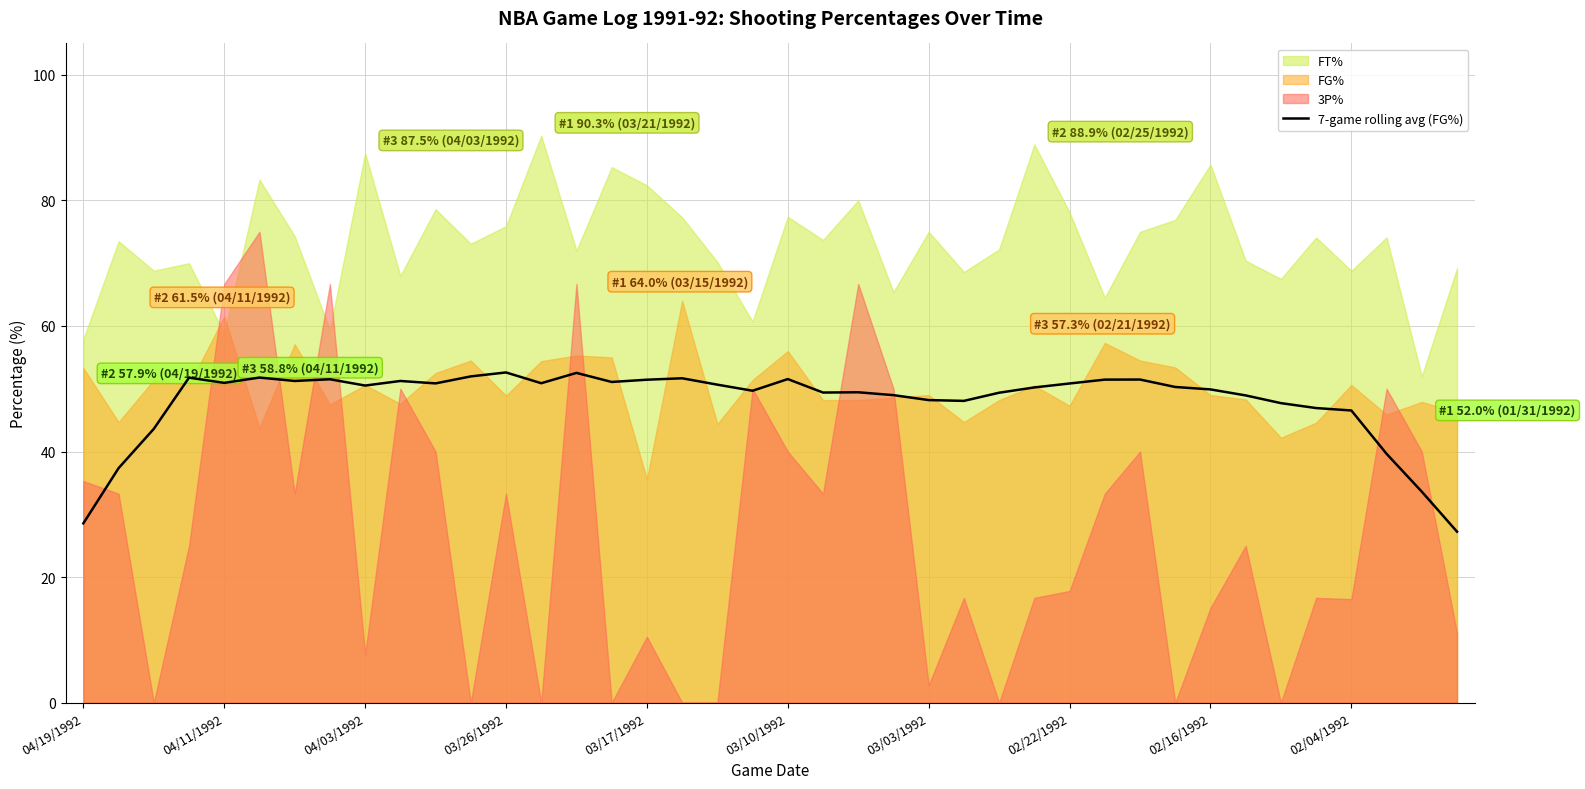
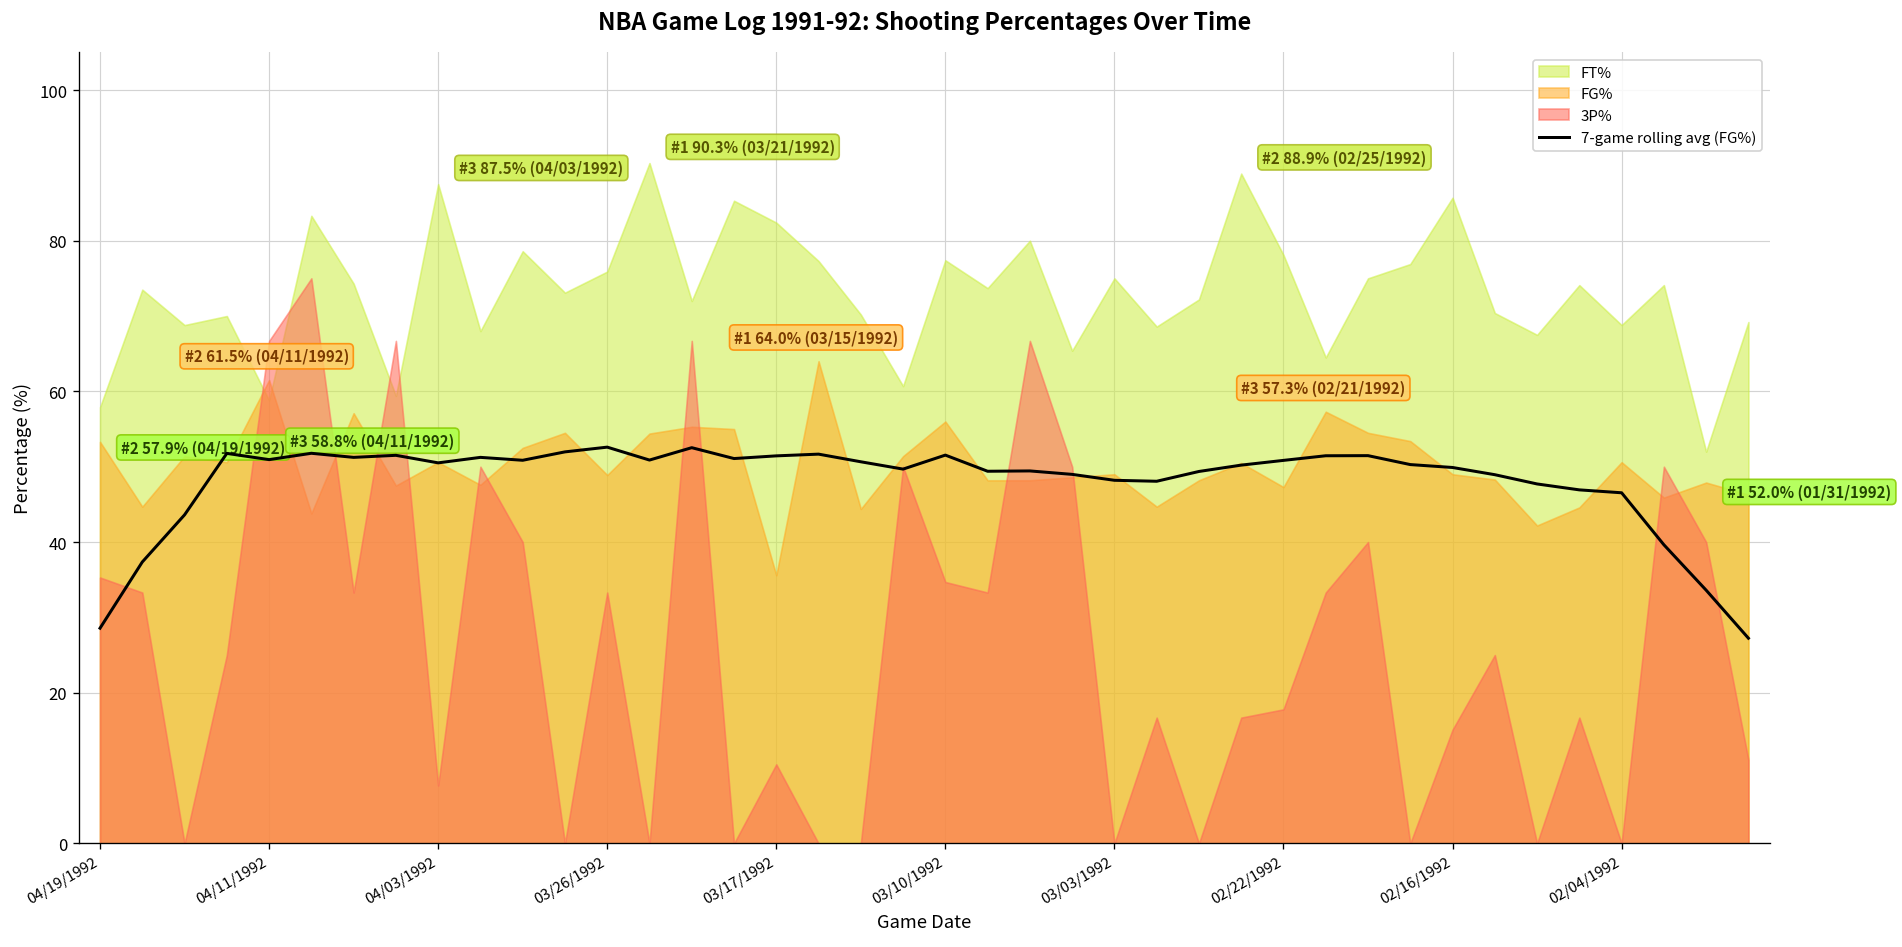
  {
    "7-game rolling avg (FG%)": {
      "04/19/1992": 29,
      "03/26/1992": 53,
      "03/17/1992": 51,
      "03/10/1992": 52,
      "03/03/1992": 48,
      "02/22/1992": 51,
      "02/16/1992": 50,
      "02/04/1992": 47
    },
    "FT%": {
      "04/19/1992": 58,
      "04/11/1992": 59,
      "03/26/1992": 76,
      "03/17/1992": 82,
      "03/10/1992": 77,
      "03/03/1992": 75,
      "02/22/1992": 78,
      "02/16/1992": 86,
      "02/04/1992": 69
    },
    "FG%": {
      "04/19/1992": 53,
      "03/26/1992": 49,
      "03/17/1992": 36,
      "03/10/1992": 56,
      "03/03/1992": 49,
      "02/22/1992": 47,
      "02/16/1992": 49,
      "02/04/1992": 51
    },
    "3P%": {
      "04/19/1992": 35,
      "04/03/1992": 8,
      "03/26/1992": 33,
      "03/17/1992": 11,
-     "03/10/1992": 40,
-     "03/03/1992": 3,
+     "03/10/1992": 35,
+     "03/03/1992": 0,
      "02/22/1992": 18,
      "02/16/1992": 15,
-     "02/04/1992": 17
+     "02/04/1992": 0
    }
  }
